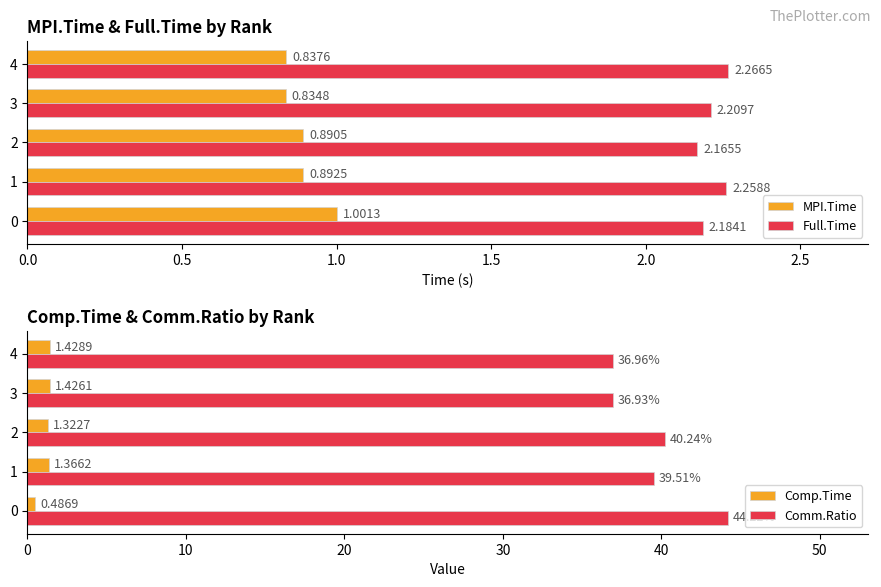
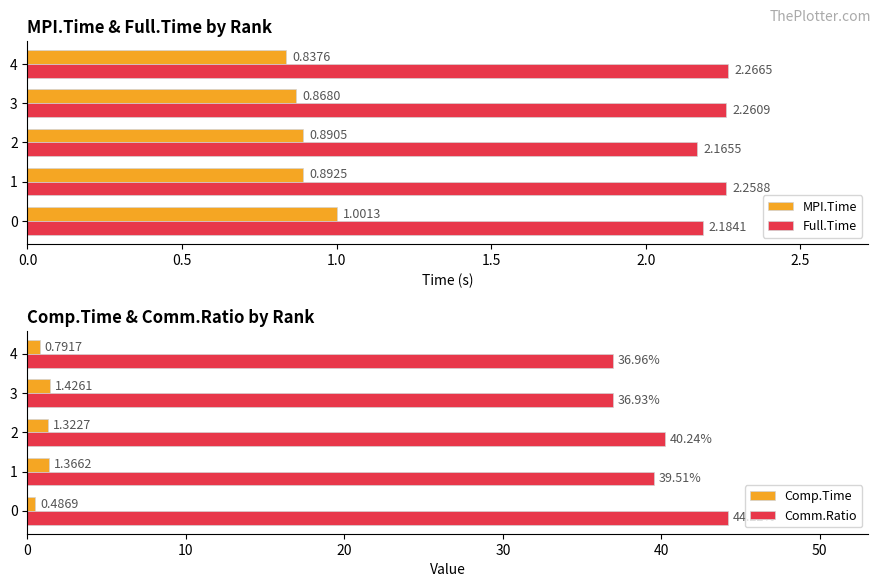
  {
    "MPI.Time & Full.Time by Rank": {
      "MPI.Time": {
        "4": "0.8376",
-       "3": "0.8348",
+       "3": "0.8680",
        "2": "0.8905",
        "1": "0.8925",
        "0": "1.0013"
      },
      "Full.Time": {
        "4": "2.2665",
-       "3": "2.2097",
+       "3": "2.2609",
        "2": "2.1655",
        "1": "2.2588",
        "0": "2.1841"
      }
    },
    "Comp.Time & Comm.Ratio by Rank": {
      "Comp.Time": {
-       "4": "1.4289",
+       "4": "0.7917",
        "3": "1.4261",
        "2": "1.3227",
        "1": "1.3662",
        "0": "0.4869"
      },
      "Comm.Ratio": {
        "4": "36.96%",
        "3": "36.93%",
        "2": "40.24%",
        "1": "39.51%"
      }
    }
  }
